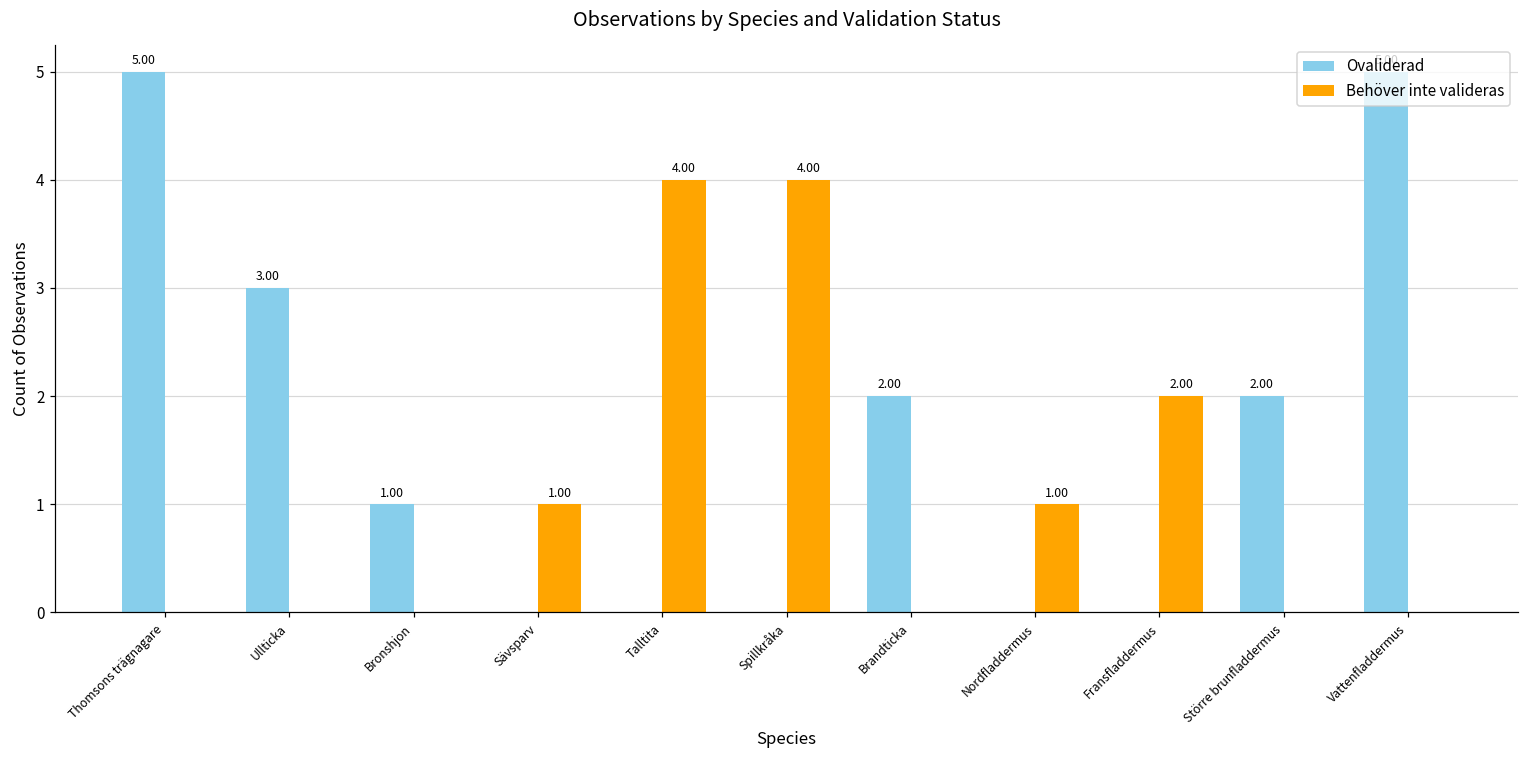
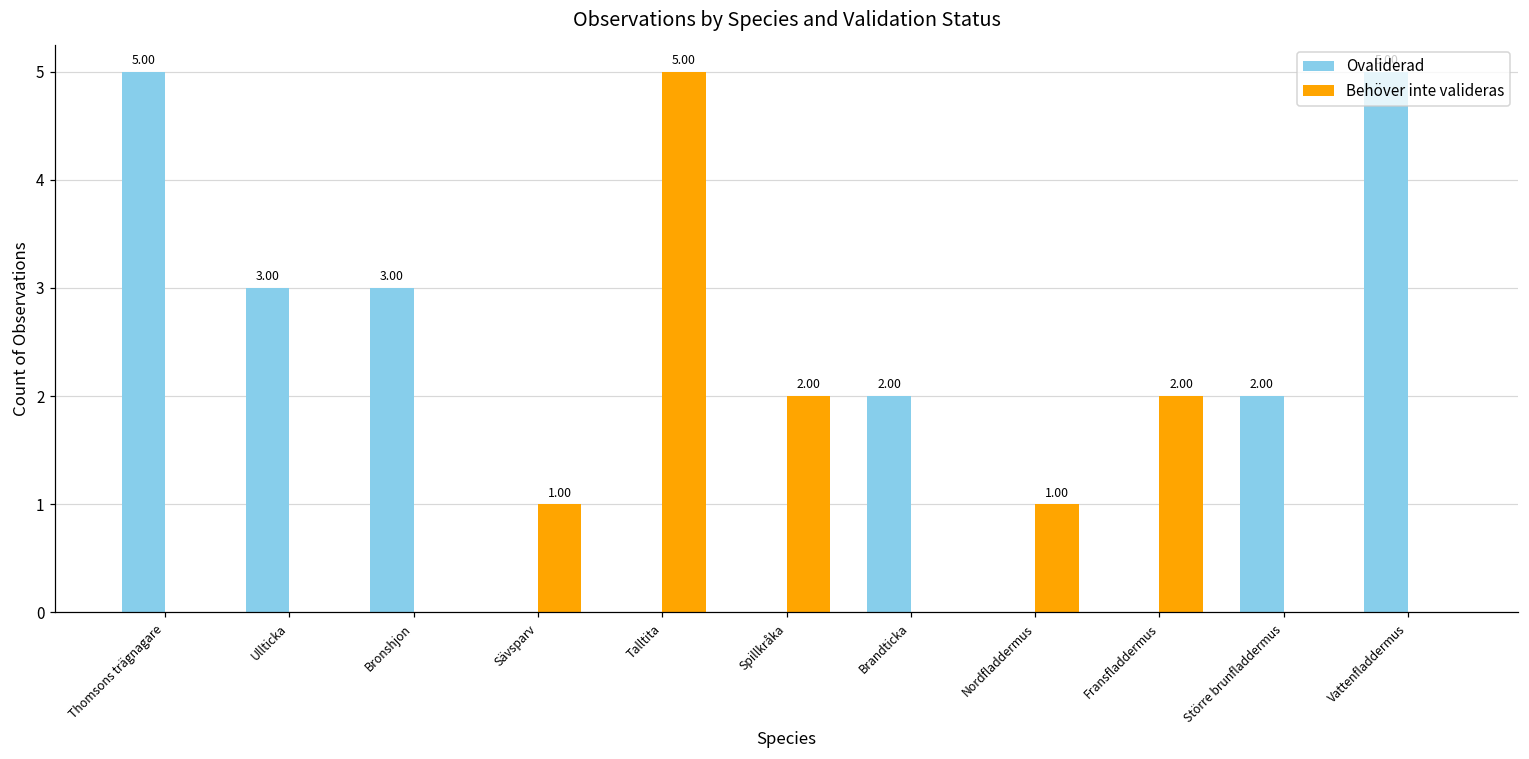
  {
    "Ovaliderad": {
      "Thomsons trägnagare": 5.00,
      "Ullticka": 3.00,
-     "Bronshjon": 1.00,
+     "Bronshjon": 3.00,
      "Brandticka": 2.00,
      "Större brunfladdermus": 2.00
    },
    "Behöver inte valideras": {
      "Sävsparv": 1.00,
-     "Talltita": 4.00,
-     "Spillkråka": 4.00,
+     "Talltita": 5.00,
+     "Spillkråka": 2.00,
      "Nordfladdermus": 1.00,
      "Fransfladdermus": 2.00
    }
  }
